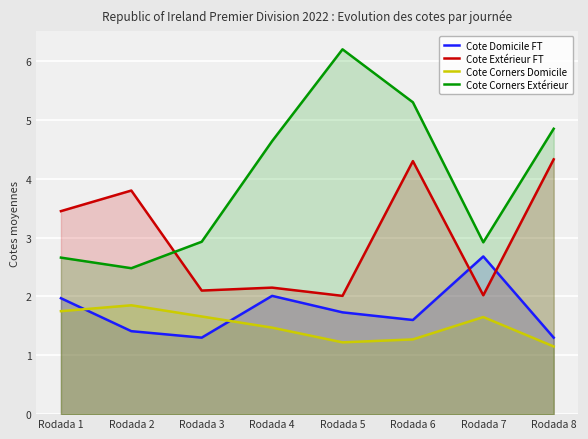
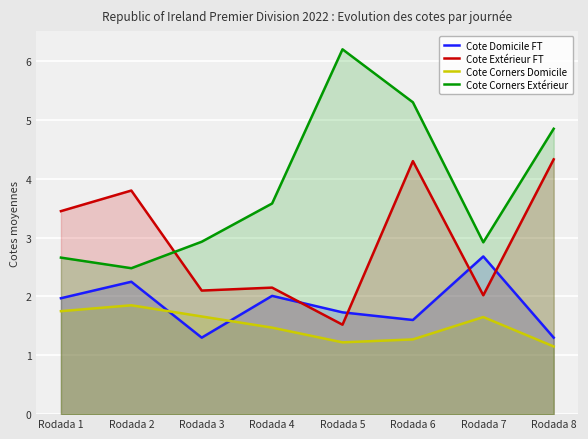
  {
    "Cote Domicile FT": {
      "Rodada 1": 2.0,
-     "Rodada 2": 1.4,
+     "Rodada 2": 2.3,
      "Rodada 3": 1.3,
      "Rodada 4": 2.0,
      "Rodada 5": 1.7,
      "Rodada 6": 1.6,
      "Rodada 7": 2.7,
      "Rodada 8": 1.3
    },
    "Cote Extérieur FT": {
      "Rodada 1": 3.5,
      "Rodada 2": 3.8,
      "Rodada 3": 2.1,
      "Rodada 4": 2.2,
-     "Rodada 5": 2.0,
+     "Rodada 5": 1.5,
      "Rodada 6": 4.3,
      "Rodada 7": 2.0,
      "Rodada 8": 4.3
    },
    "Cote Corners Domicile": {
      "Rodada 1": 1.8,
      "Rodada 2": 1.9,
      "Rodada 3": 1.7,
      "Rodada 4": 1.5,
      "Rodada 5": 1.2,
      "Rodada 6": 1.3,
      "Rodada 7": 1.7,
      "Rodada 8": 1.2
    },
    "Cote Corners Extérieur": {
      "Rodada 1": 2.7,
      "Rodada 2": 2.5,
      "Rodada 3": 2.9,
-     "Rodada 4": 4.6,
+     "Rodada 4": 3.6,
      "Rodada 5": 6.2,
      "Rodada 6": 5.3,
      "Rodada 7": 2.9,
      "Rodada 8": 4.9
    }
  }
